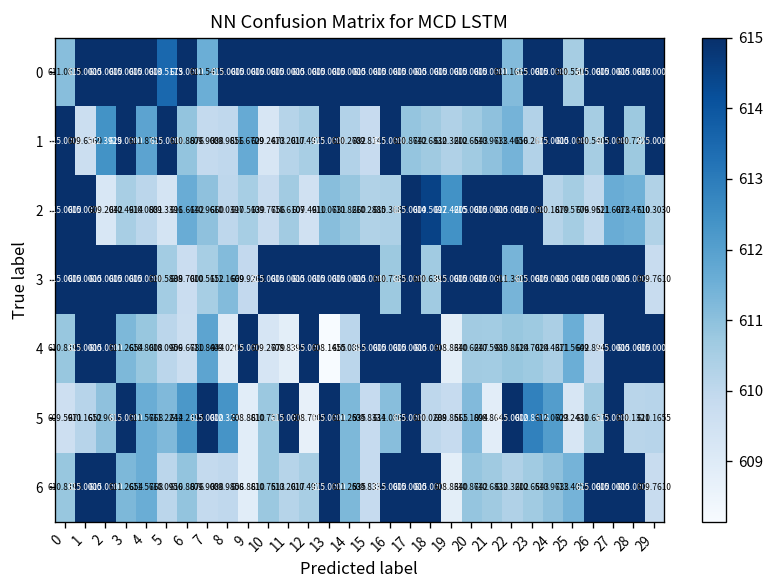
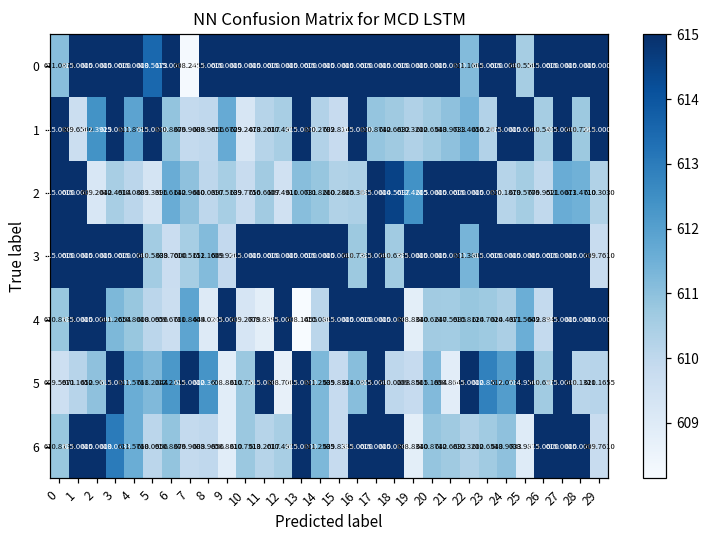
  {
    "0": {
-     "7": 611.5473
+     "7": 608.2458
    },
    "5": {
-     "25": 609.2431
+     "25": 614.9566
    },
    "6": {
-     "3": 611.2654,
-     "25": 611.4056
+     "3": 613.0133,
+     "25": 608.9874
    }
  }
